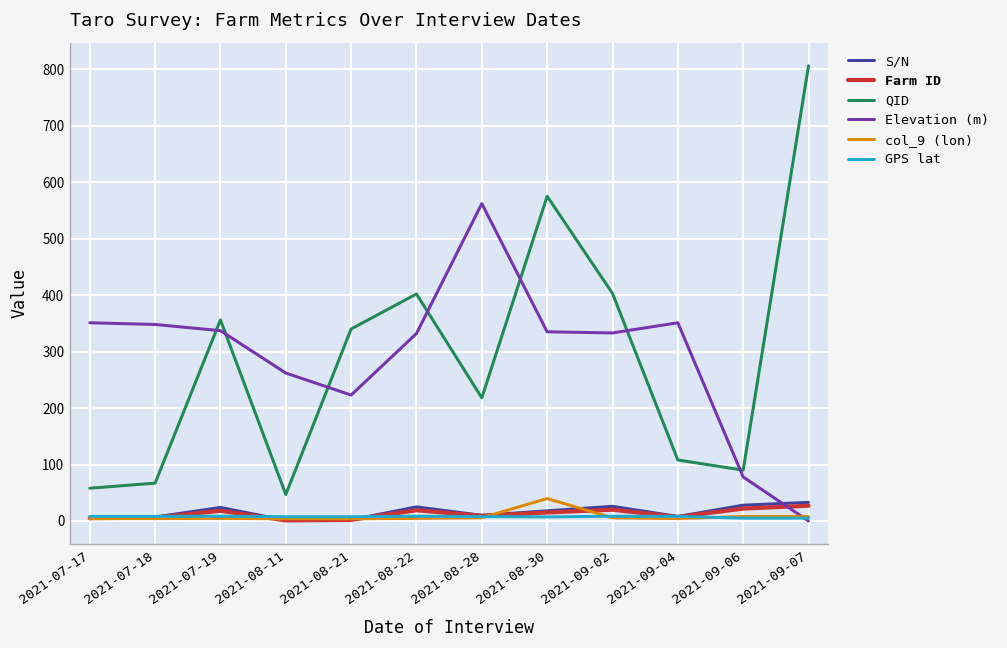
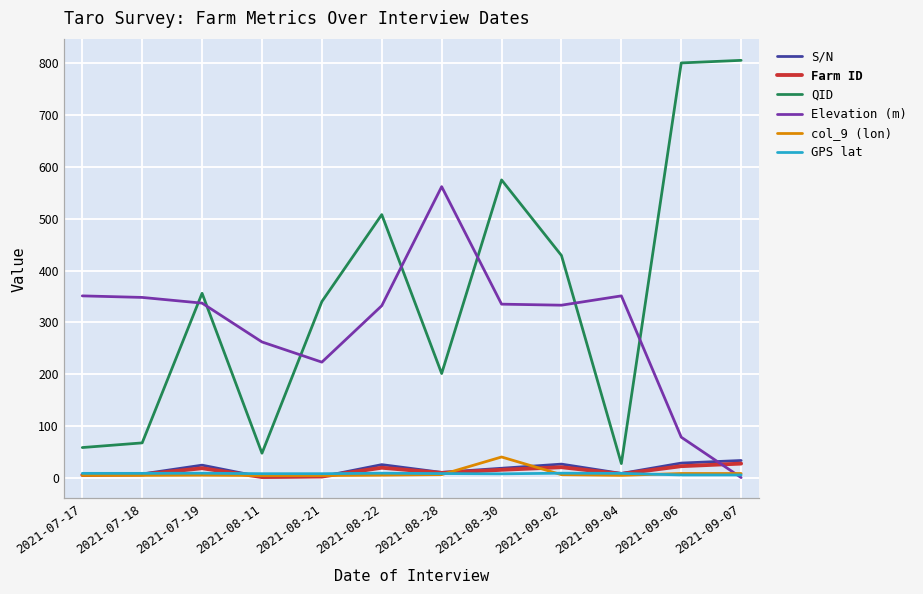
  {
    "Farm ID": {
      "2021-07-19": 20,
      "2021-08-22": 20,
      "2021-09-02": 20,
      "2021-09-06": 20,
      "2021-09-07": 30
    },
    "QID": {
      "2021-07-17": 60,
      "2021-07-18": 70,
      "2021-07-19": 360,
      "2021-08-11": 50,
      "2021-08-21": 340,
-     "2021-08-22": 400,
-     "2021-08-28": 220,
+     "2021-08-22": 510,
+     "2021-08-28": 200,
      "2021-08-30": 580,
-     "2021-09-02": 400,
-     "2021-09-04": 110,
-     "2021-09-06": 90,
+     "2021-09-02": 430,
+     "2021-09-04": 30,
+     "2021-09-06": 800,
      "2021-09-07": 810
    },
    "col_9 (lon)": {
      "2021-08-30": 40
    },
    "GPS lat": {
      "2021-08-30": 10
    }
  }
